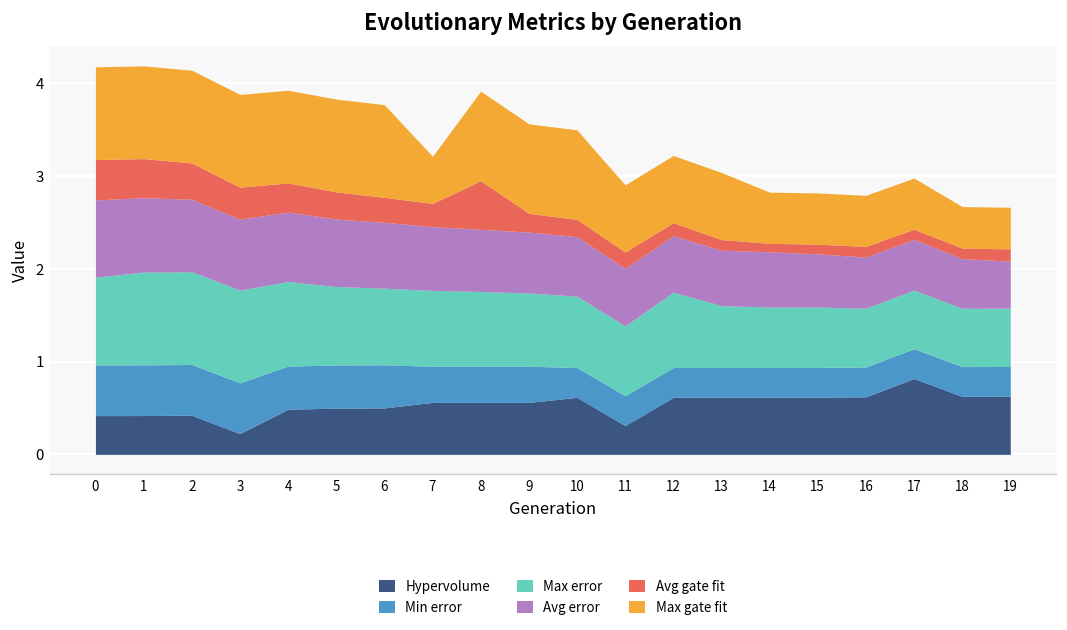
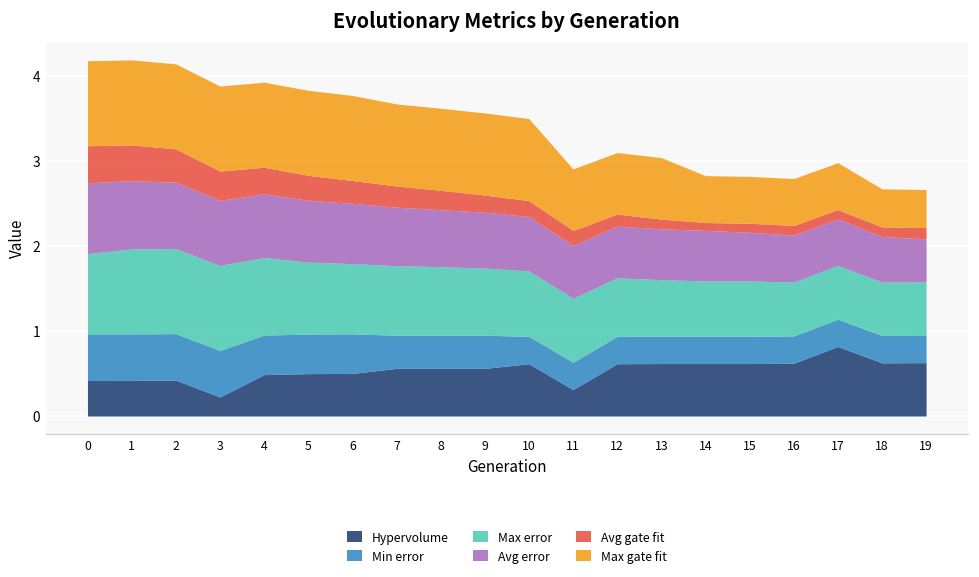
  {
    "Hypervolume": {
      "0": 0.4,
      "1": 0.4,
      "2": 0.4,
      "3": 0.2,
      "4": 0.5,
      "5": 0.5,
      "6": 0.5,
      "7": 0.6,
      "8": 0.6,
      "9": 0.6,
      "10": 0.6,
      "11": 0.3,
      "12": 0.6,
      "13": 0.6,
      "14": 0.6,
      "15": 0.6,
      "16": 0.6,
      "17": 0.8,
      "18": 0.6,
      "19": 0.6
    },
    "Min error": {
      "0": 0.5,
      "1": 0.5,
      "2": 0.5,
      "3": 0.5,
      "4": 0.5,
      "5": 0.5,
      "6": 0.5,
      "7": 0.4,
      "8": 0.4,
      "9": 0.4,
      "10": 0.3,
      "11": 0.3,
      "12": 0.3,
      "13": 0.3,
      "14": 0.3,
      "15": 0.3,
      "16": 0.3,
      "17": 0.3,
      "18": 0.3,
      "19": 0.3
    },
    "Max error": {
      "0": 0.9,
      "1": 1.0,
      "2": 1.0,
      "3": 1.0,
      "4": 0.9,
      "5": 0.8,
      "6": 0.8,
      "7": 0.8,
      "8": 0.8,
      "9": 0.8,
      "10": 0.8,
      "11": 0.8,
-     "12": 0.8,
+     "12": 0.7,
      "13": 0.7,
      "14": 0.7,
      "15": 0.7,
      "16": 0.6,
      "17": 0.6,
      "18": 0.6,
      "19": 0.6
    },
    "Avg error": {
      "0": 0.8,
      "1": 0.8,
      "2": 0.8,
      "3": 0.8,
      "4": 0.7,
      "5": 0.7,
      "6": 0.7,
      "7": 0.7,
      "8": 0.7,
      "9": 0.7,
      "10": 0.6,
      "11": 0.6,
      "12": 0.6,
      "13": 0.6,
      "14": 0.6,
      "15": 0.6,
      "16": 0.6,
      "17": 0.5,
      "18": 0.5,
      "19": 0.5
    },
    "Avg gate fit": {
      "0": 0.4,
      "1": 0.4,
      "2": 0.4,
      "3": 0.3,
      "4": 0.3,
      "5": 0.3,
      "6": 0.3,
      "7": 0.2,
-     "8": 0.5,
+     "8": 0.2,
      "9": 0.2,
      "10": 0.2,
      "11": 0.2,
      "12": 0.1,
      "13": 0.1,
      "14": 0.1,
      "15": 0.1,
      "16": 0.1,
      "17": 0.1,
      "18": 0.1,
      "19": 0.1
    },
    "Max gate fit": {
      "0": 1.0,
      "1": 1.0,
      "2": 1.0,
      "3": 1.0,
      "4": 1.0,
      "5": 1.0,
      "6": 1.0,
-     "7": 0.5,
+     "7": 1.0,
      "8": 1.0,
      "9": 1.0,
      "10": 1.0,
      "11": 0.7,
      "12": 0.7,
      "13": 0.7,
      "14": 0.6,
      "15": 0.6,
      "16": 0.6,
      "17": 0.6,
      "18": 0.4,
      "19": 0.4
    }
  }
